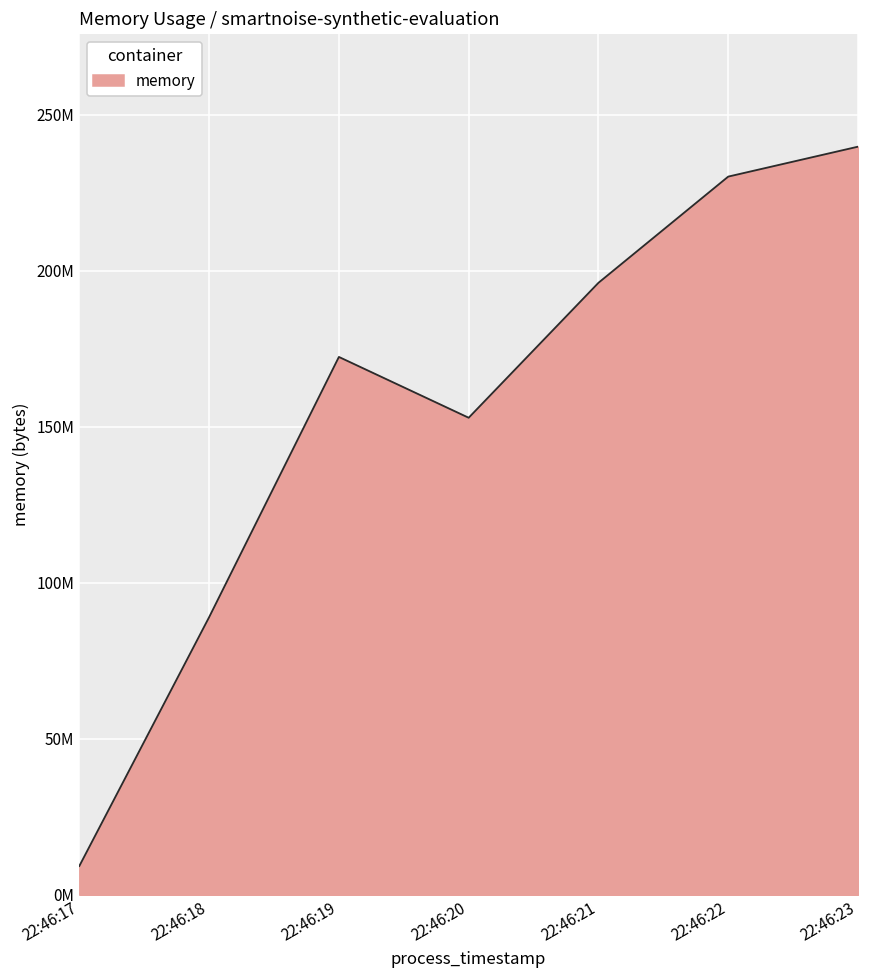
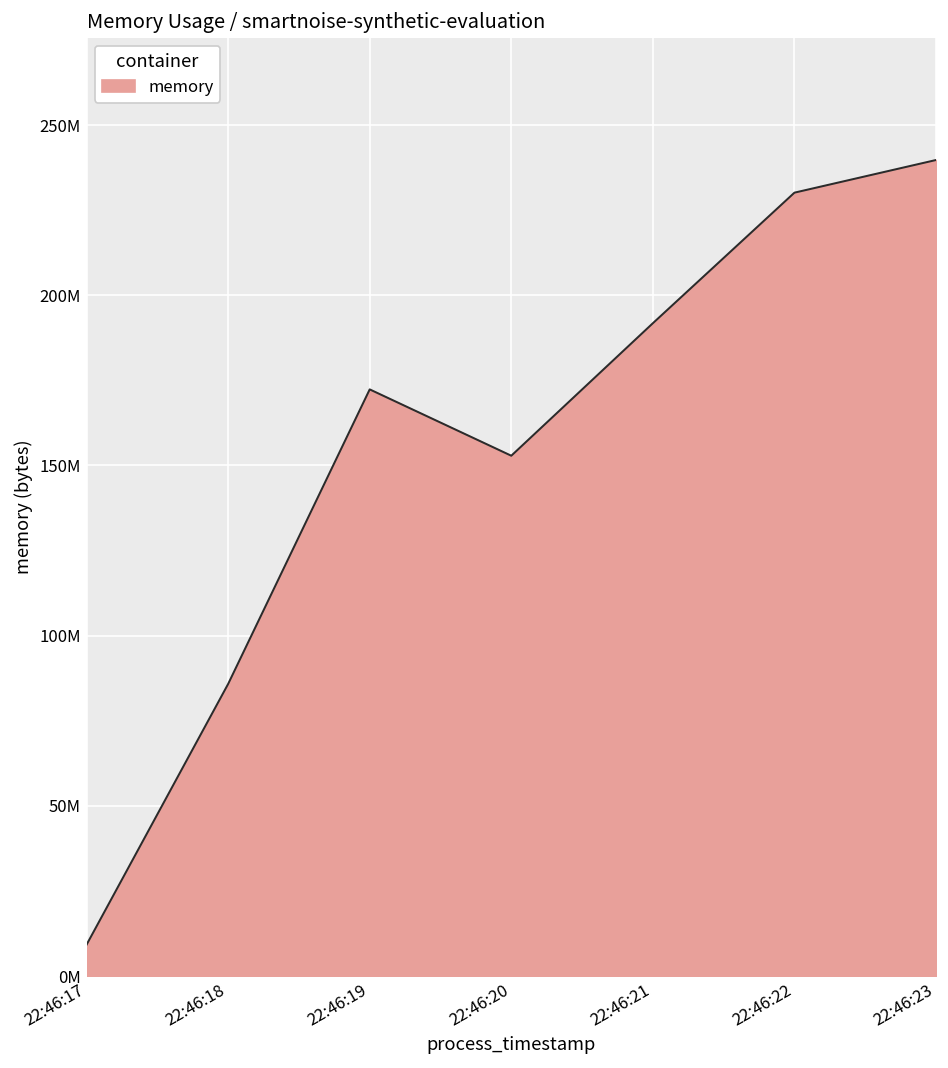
  {
    "22:46:17": 9000000,
-   "22:46:18": 89000000,
+   "22:46:18": 86000000,
    "22:46:19": 172000000,
    "22:46:20": 153000000,
-   "22:46:21": 196000000,
+   "22:46:21": 192000000,
    "22:46:22": 230000000,
    "22:46:23": 240000000
  }
